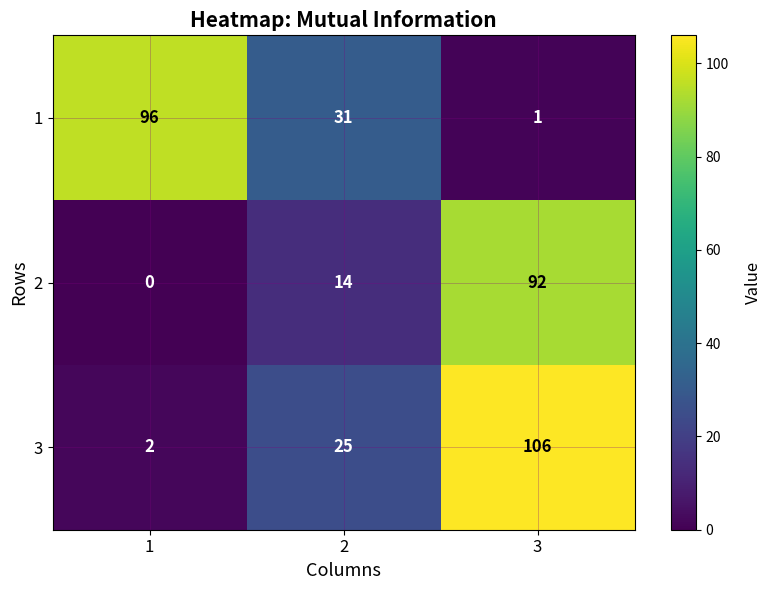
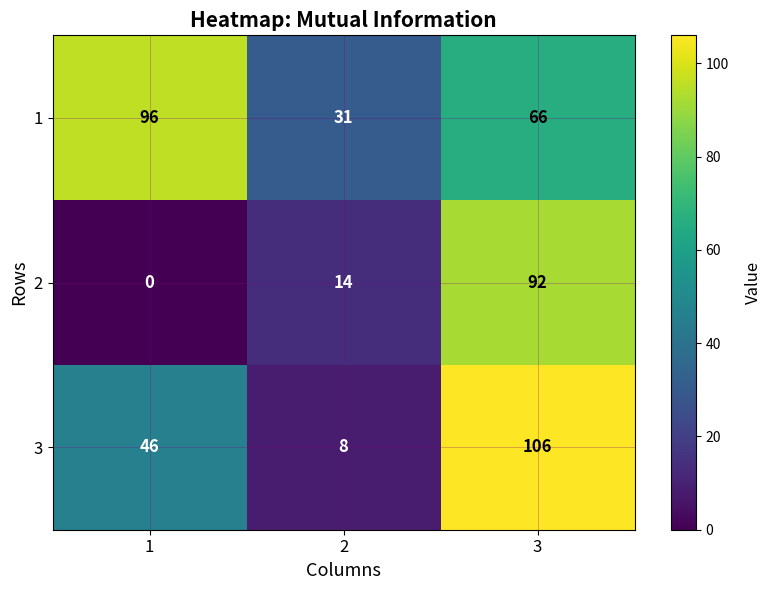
  {
    "1": {
      "1": 96,
      "2": 31,
-     "3": 1
+     "3": 66
    },
    "2": {
      "1": 0,
      "2": 14,
      "3": 92
    },
    "3": {
-     "1": 2,
-     "2": 25,
+     "1": 46,
+     "2": 8,
      "3": 106
    }
  }
